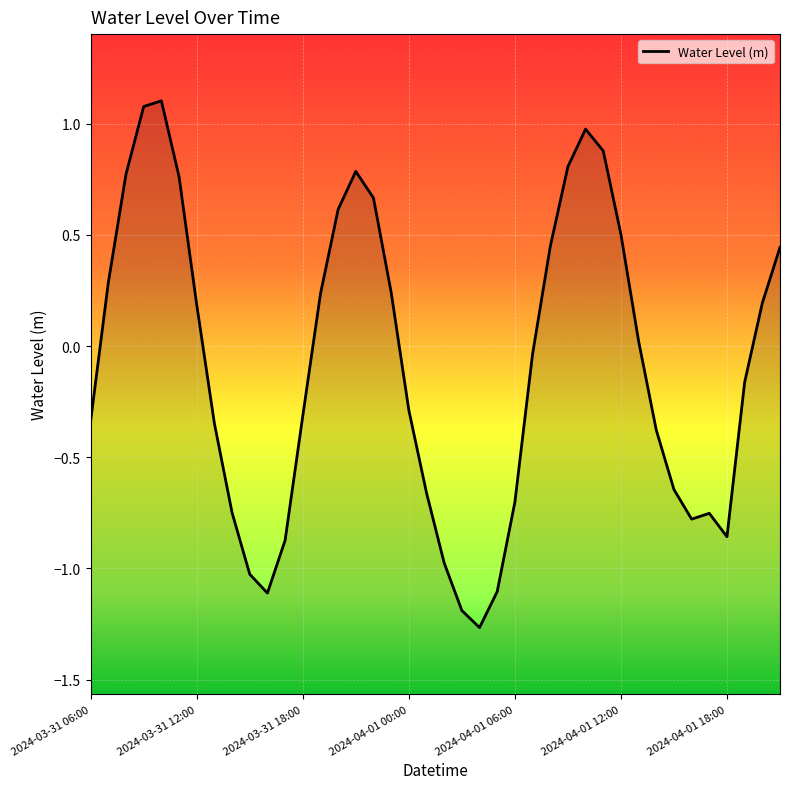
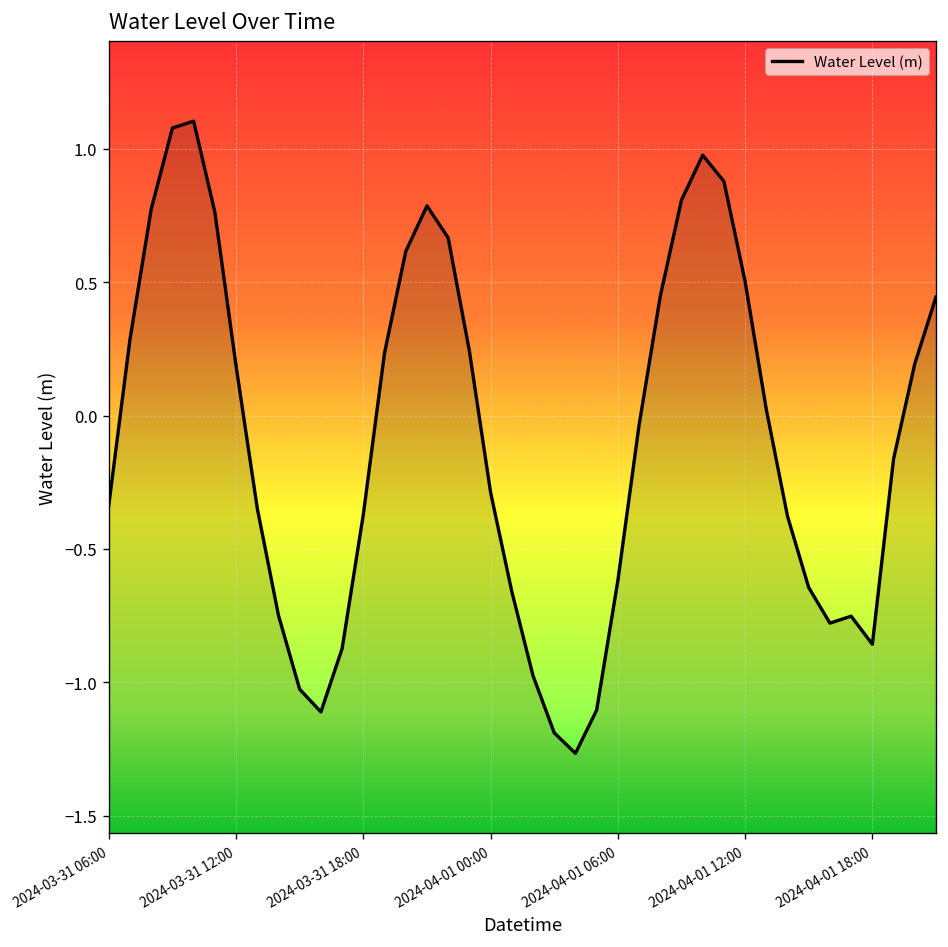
  {
    "2024-03-31 06:00": -0.34,
    "2024-03-31 12:00": 0.19,
-   "2024-03-31 18:00": -0.31,
+   "2024-03-31 18:00": -0.37,
    "2024-04-01 00:00": -0.29,
-   "2024-04-01 06:00": -0.70,
+   "2024-04-01 06:00": -0.62,
    "2024-04-01 12:00": 0.50,
    "2024-04-01 18:00": -0.86
  }
